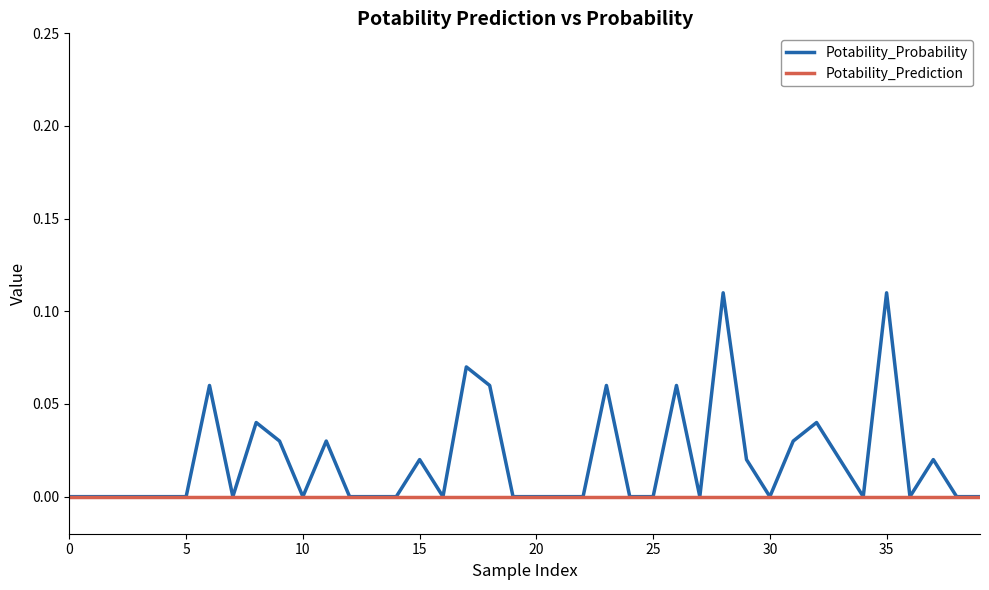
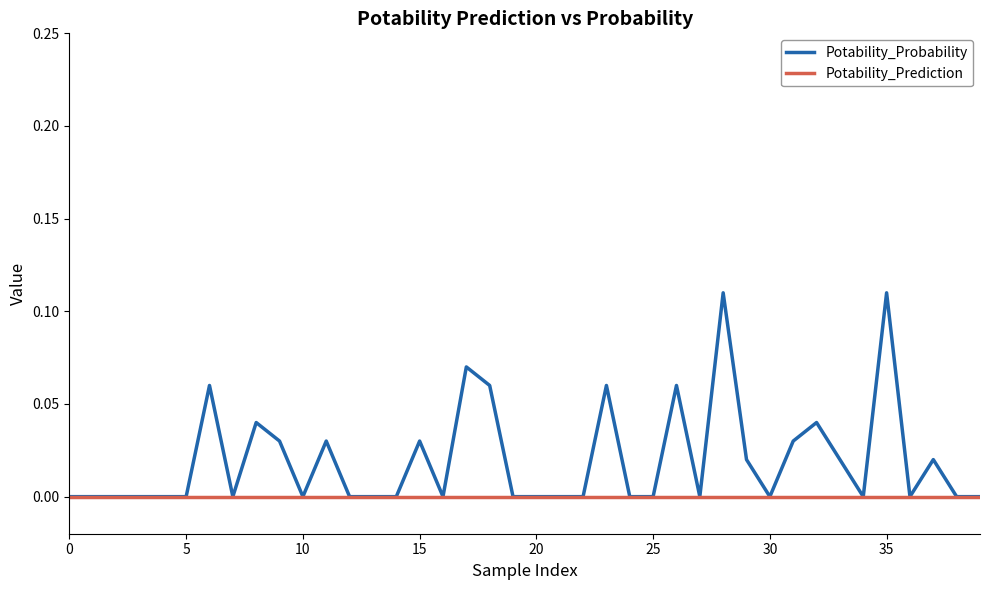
  {
    "Potability_Probability": {
-     "15": 0.02,
+     "15": 0.03,
      "35": 0.11
    },
    "Potability_Prediction": {
      "15": 0.00,
      "35": 0.00
    }
  }
